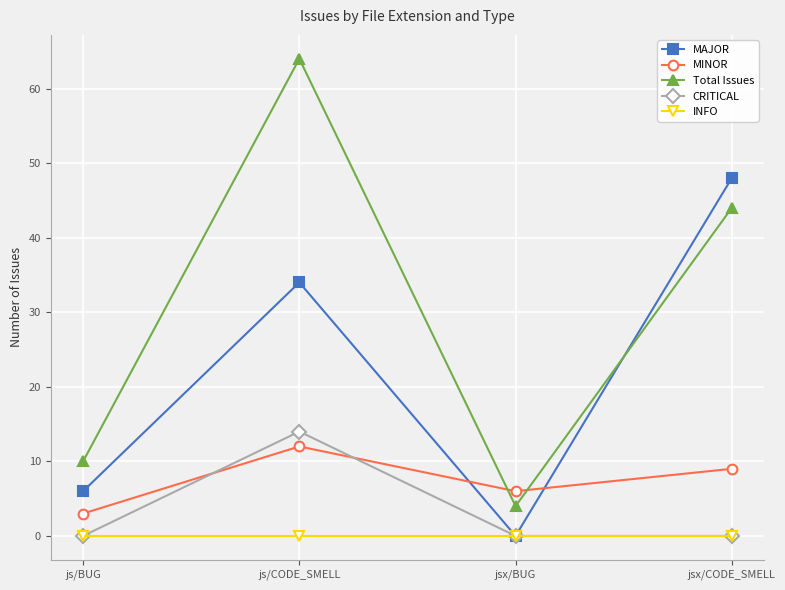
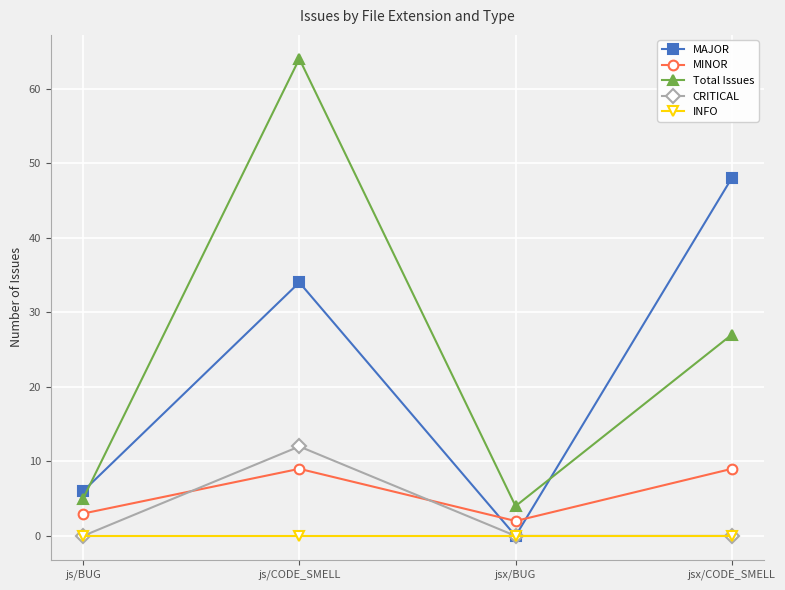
  {
    "MAJOR": {
      "js/BUG": 6,
      "js/CODE_SMELL": 34,
      "jsx/CODE_SMELL": 48
    },
    "MINOR": {
      "js/BUG": 3,
-     "js/CODE_SMELL": 12,
-     "jsx/BUG": 6,
+     "js/CODE_SMELL": 9,
+     "jsx/BUG": 2,
      "jsx/CODE_SMELL": 9
    },
    "Total Issues": {
-     "js/BUG": 10,
+     "js/BUG": 5,
      "js/CODE_SMELL": 64,
      "jsx/BUG": 4,
-     "jsx/CODE_SMELL": 44
+     "jsx/CODE_SMELL": 27
    },
    "CRITICAL": {
-     "js/CODE_SMELL": 14
+     "js/CODE_SMELL": 12
    },
    "INFO": {
      "js/CODE_SMELL": 0
    }
  }
